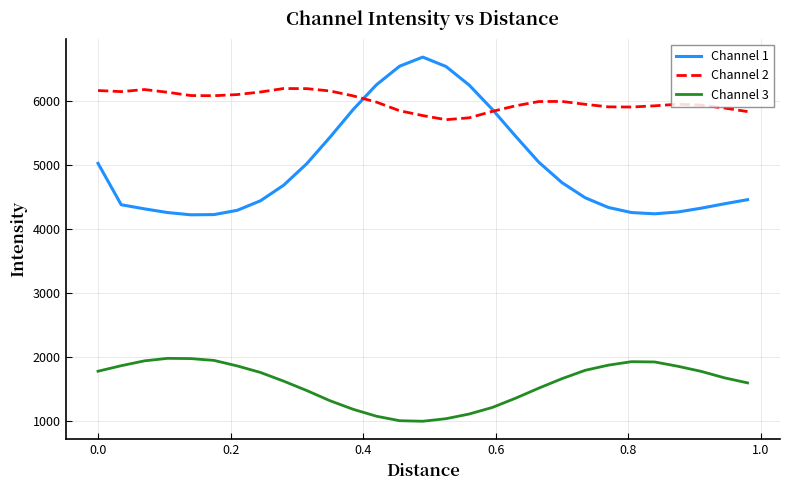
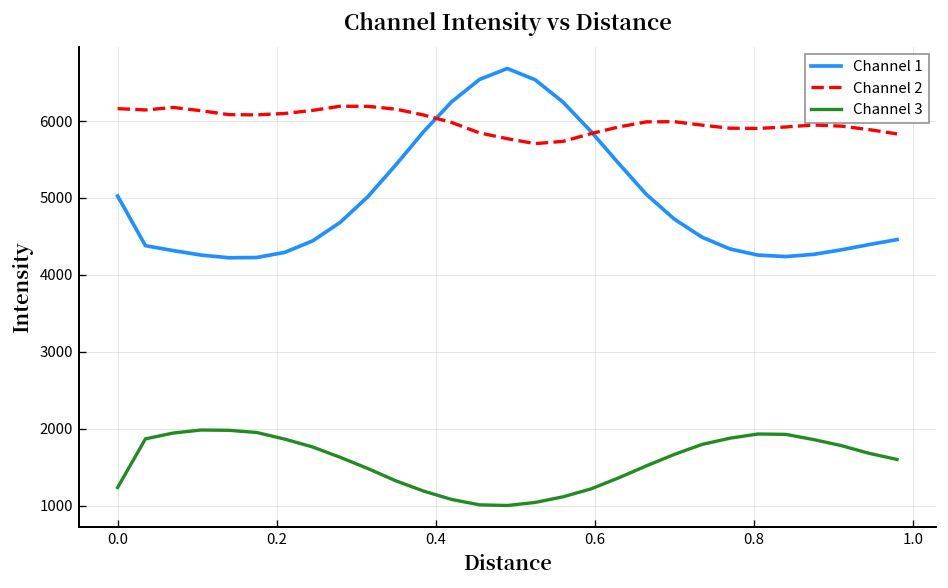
  {
    "Channel 1": {
      "0.0": 5000
    },
    "Channel 2": {
      "0.0": 6200
    },
    "Channel 3": {
-     "0.0": 1800
+     "0.0": 1200
    }
  }
